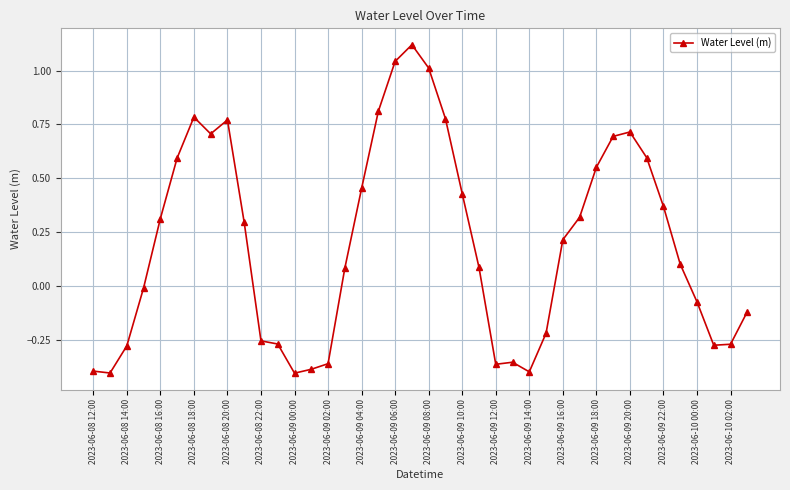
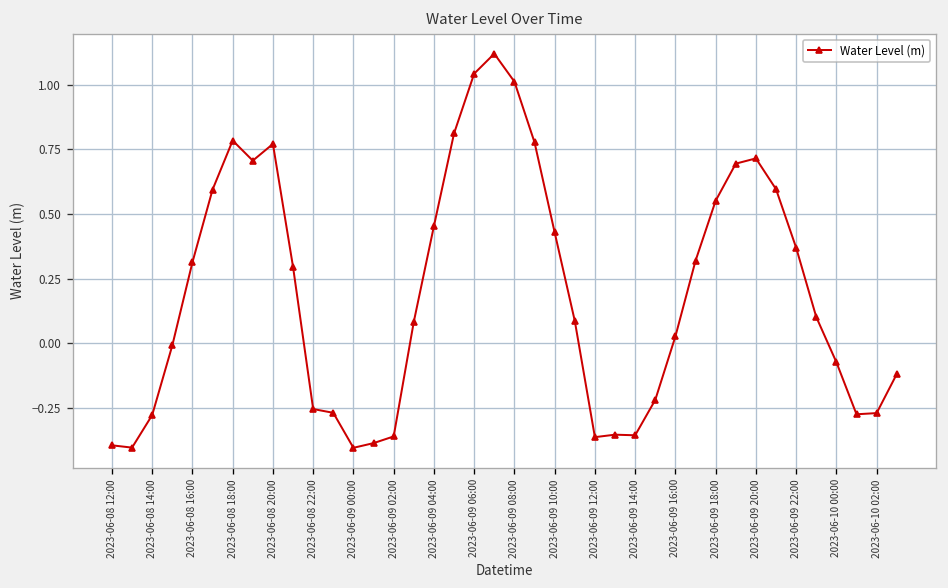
  {
    "2023-06-08 12:00": -0.40,
    "2023-06-08 14:00": -0.28,
    "2023-06-08 16:00": 0.31,
    "2023-06-08 18:00": 0.78,
    "2023-06-08 20:00": 0.77,
    "2023-06-08 22:00": -0.25,
    "2023-06-09 00:00": -0.40,
    "2023-06-09 02:00": -0.36,
    "2023-06-09 04:00": 0.45,
    "2023-06-09 06:00": 1.04,
    "2023-06-09 08:00": 1.01,
    "2023-06-09 10:00": 0.43,
    "2023-06-09 12:00": -0.36,
-   "2023-06-09 14:00": -0.40,
-   "2023-06-09 16:00": 0.21,
+   "2023-06-09 14:00": -0.36,
+   "2023-06-09 16:00": 0.03,
    "2023-06-09 18:00": 0.55,
    "2023-06-09 20:00": 0.71,
    "2023-06-09 22:00": 0.37,
    "2023-06-10 00:00": -0.07,
    "2023-06-10 02:00": -0.27
  }
